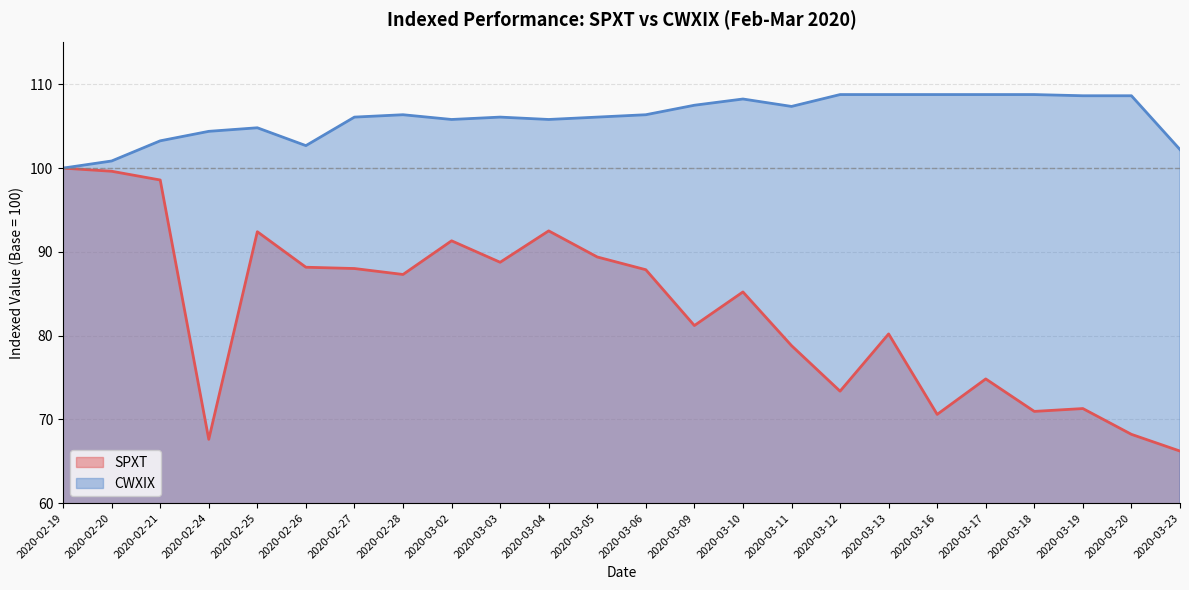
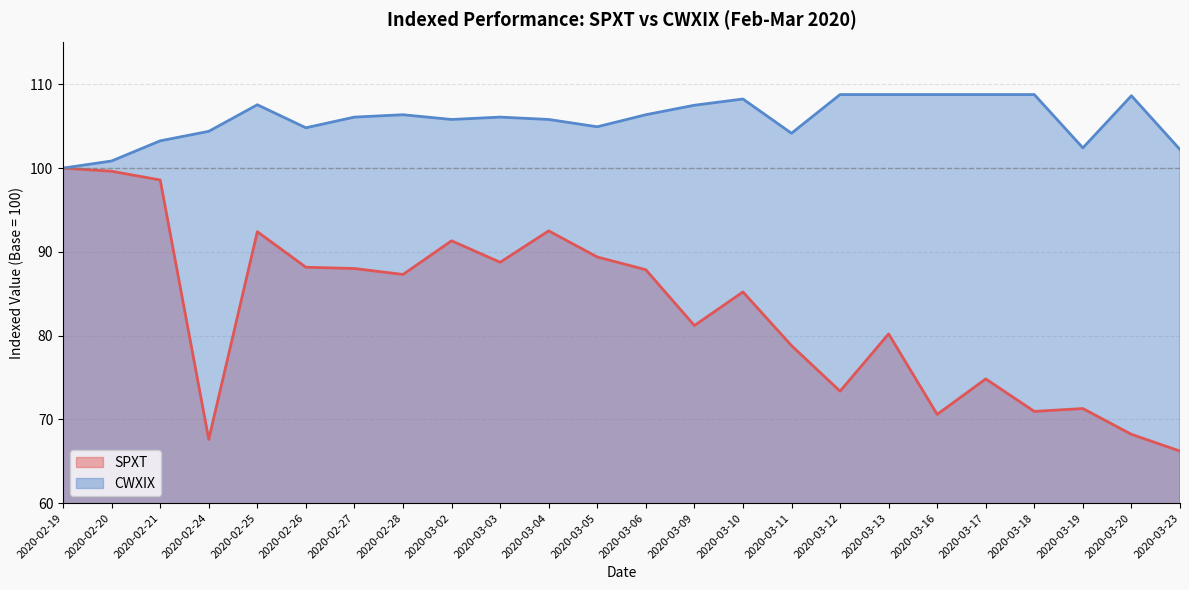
  {
    "SPXT": {
      "2020-02-20": 100,
      "2020-02-21": 99,
      "2020-02-24": 68,
      "2020-02-25": 92,
      "2020-02-26": 88,
      "2020-02-27": 88,
      "2020-02-28": 87,
      "2020-03-02": 91,
      "2020-03-03": 89,
      "2020-03-04": 93,
      "2020-03-05": 89,
      "2020-03-06": 88,
      "2020-03-09": 81,
      "2020-03-10": 85,
      "2020-03-11": 79,
      "2020-03-12": 73,
      "2020-03-13": 80,
      "2020-03-16": 71,
      "2020-03-17": 75,
      "2020-03-18": 71,
      "2020-03-19": 71,
      "2020-03-20": 68,
      "2020-03-23": 66
    },
    "CWXIX": {
      "2020-02-20": 101,
      "2020-02-21": 103,
      "2020-02-24": 104,
-     "2020-02-25": 105,
-     "2020-02-26": 103,
+     "2020-02-25": 108,
+     "2020-02-26": 105,
      "2020-02-27": 106,
      "2020-02-28": 106,
      "2020-03-02": 106,
      "2020-03-03": 106,
      "2020-03-04": 106,
-     "2020-03-05": 106,
+     "2020-03-05": 105,
      "2020-03-06": 106,
      "2020-03-09": 108,
      "2020-03-10": 108,
-     "2020-03-11": 107,
+     "2020-03-11": 104,
      "2020-03-12": 109,
      "2020-03-13": 109,
      "2020-03-16": 109,
      "2020-03-17": 109,
      "2020-03-18": 109,
-     "2020-03-19": 109,
+     "2020-03-19": 102,
      "2020-03-20": 109,
      "2020-03-23": 102
    }
  }
